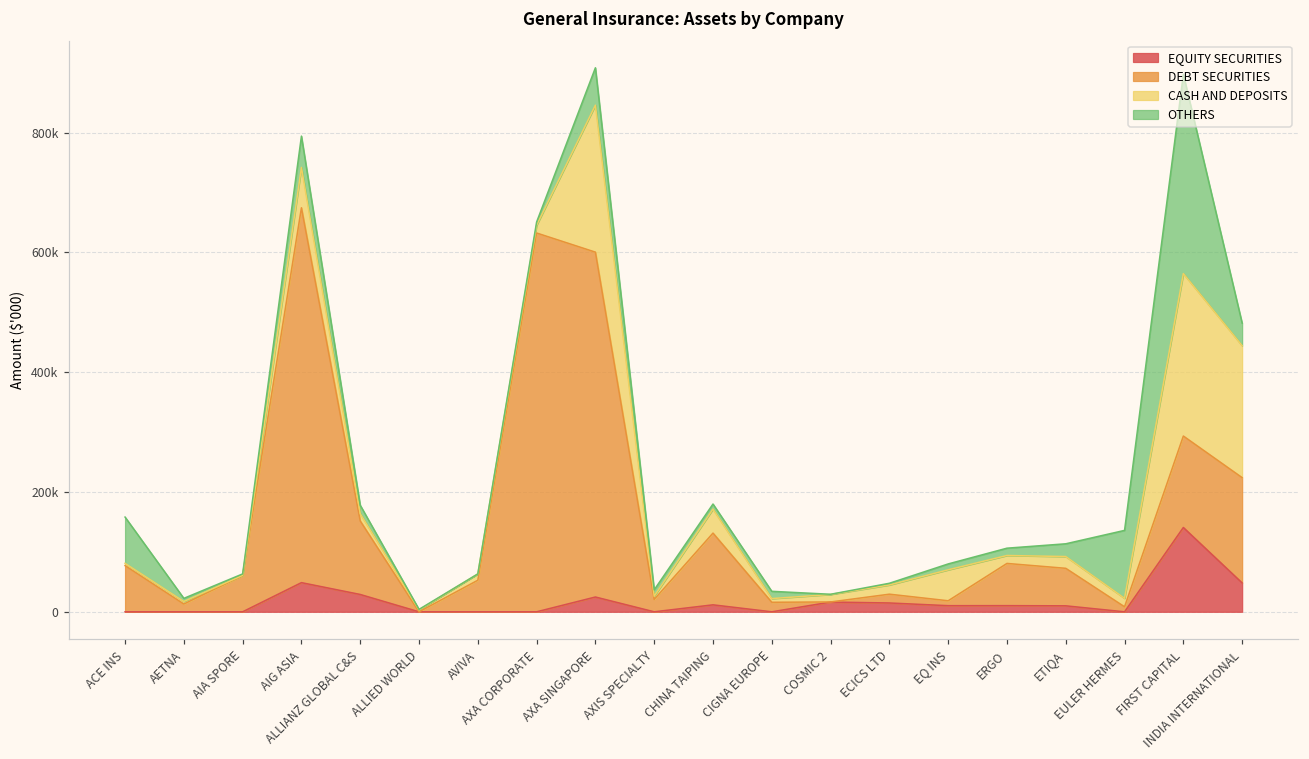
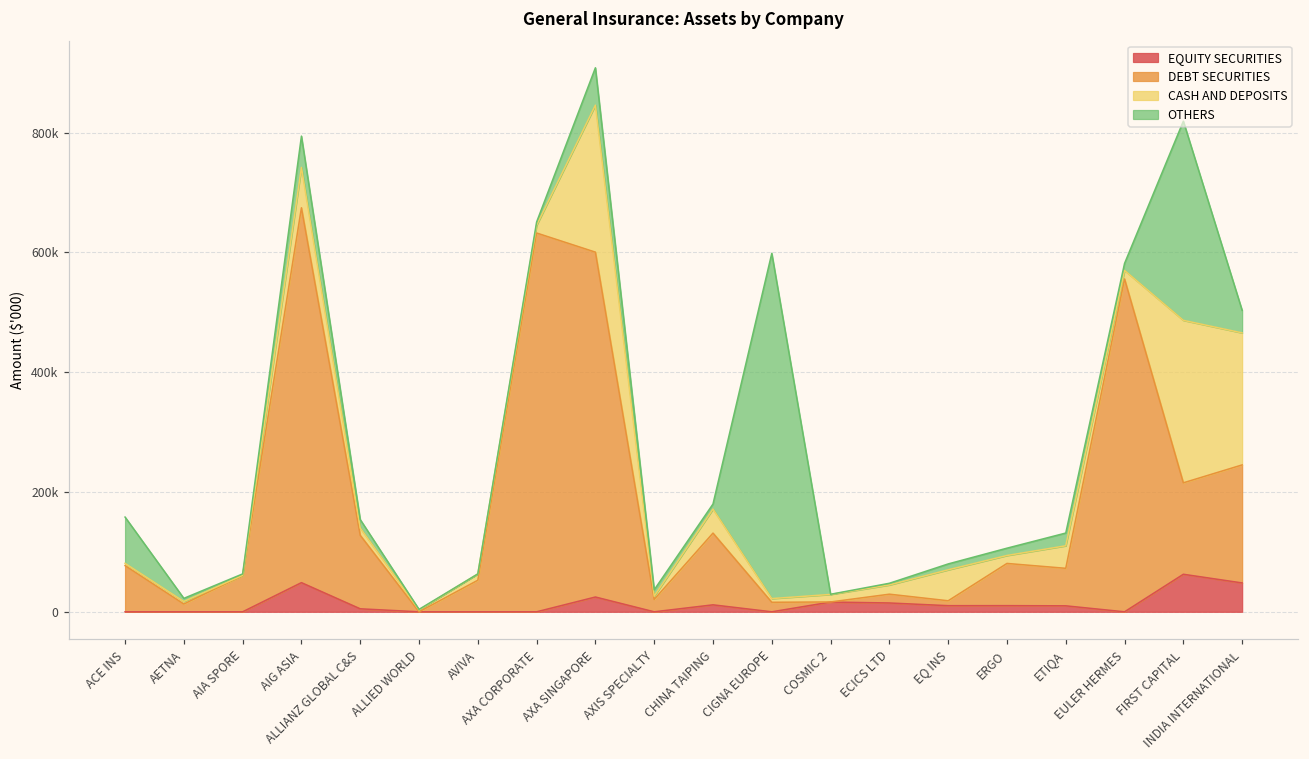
  {
    "EQUITY SECURITIES": {
      "ACE INS": 0,
      "AETNA": 0,
      "AIA SPORE": 0,
      "AIG ASIA": 50000,
-     "ALLIANZ GLOBAL C&S": 30000,
+     "ALLIANZ GLOBAL C&S": 10000,
      "AVIVA": 0,
      "AXA CORPORATE": 0,
      "AXA SINGAPORE": 20000,
      "AXIS SPECIALTY": 0,
      "CHINA TAIPING": 10000,
      "CIGNA EUROPE": 0,
      "ECICS LTD": 10000,
      "EQ INS": 10000,
      "ERGO": 10000,
      "ETIQA": 10000,
      "EULER HERMES": 0,
-     "FIRST CAPITAL": 140000,
+     "FIRST CAPITAL": 60000,
      "INDIA INTERNATIONAL": 50000
    },
    "DEBT SECURITIES": {
      "AIG ASIA": 630000,
      "ALLIANZ GLOBAL C&S": 120000,
      "AVIVA": 50000,
      "AXA CORPORATE": 630000,
      "AXA SINGAPORE": 580000,
      "AXIS SPECIALTY": 20000,
      "CHINA TAIPING": 120000,
      "CIGNA EUROPE": 20000,
      "ECICS LTD": 10000,
      "EQ INS": 10000,
      "ERGO": 70000,
      "ETIQA": 60000,
-     "EULER HERMES": 10000,
+     "EULER HERMES": 560000,
      "FIRST CAPITAL": 150000,
-     "INDIA INTERNATIONAL": 180000
+     "INDIA INTERNATIONAL": 200000
    },
    "CASH AND DEPOSITS": {
      "AIG ASIA": 70000,
      "ALLIANZ GLOBAL C&S": 10000,
      "AXA CORPORATE": 10000,
      "AXA SINGAPORE": 250000,
      "AXIS SPECIALTY": 10000,
      "CHINA TAIPING": 40000,
      "CIGNA EUROPE": 10000,
      "EQ INS": 50000,
      "ERGO": 10000,
-     "ETIQA": 20000,
+     "ETIQA": 40000,
      "EULER HERMES": 10000,
      "FIRST CAPITAL": 270000,
      "INDIA INTERNATIONAL": 220000
    },
    "OTHERS": {
      "ACE INS": 80000,
      "AETNA": 10000,
      "AIG ASIA": 50000,
      "ALLIANZ GLOBAL C&S": 10000,
      "AXA CORPORATE": 10000,
      "AXA SINGAPORE": 60000,
      "AXIS SPECIALTY": 10000,
      "CHINA TAIPING": 10000,
-     "CIGNA EUROPE": 10000,
+     "CIGNA EUROPE": 580000,
      "EQ INS": 10000,
      "ERGO": 10000,
      "ETIQA": 20000,
-     "EULER HERMES": 110000,
+     "EULER HERMES": 10000,
      "INDIA INTERNATIONAL": 40000
    }
  }
